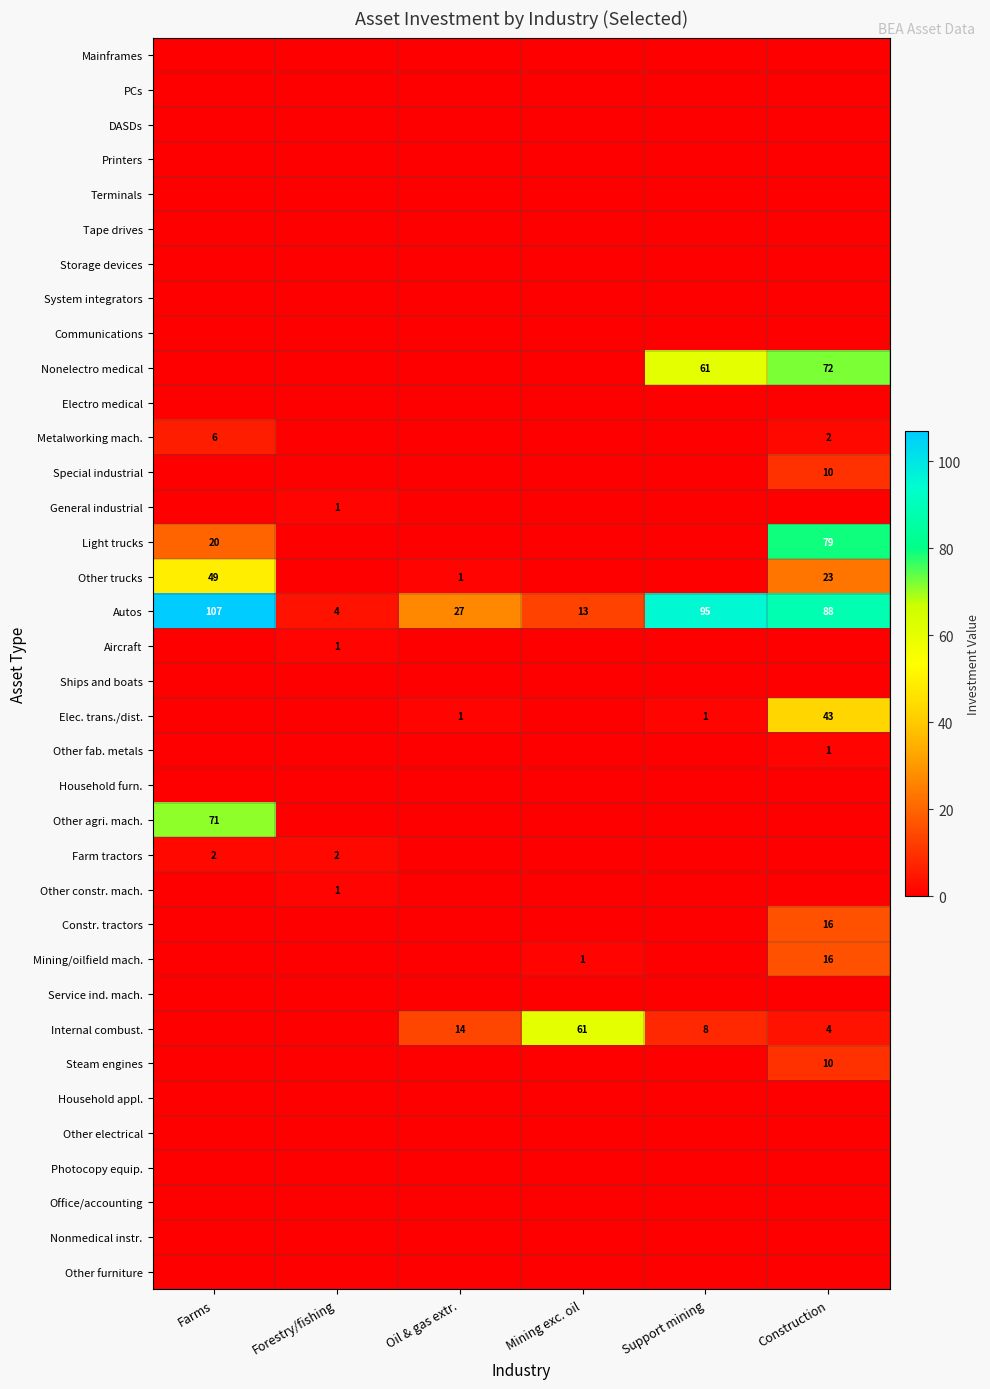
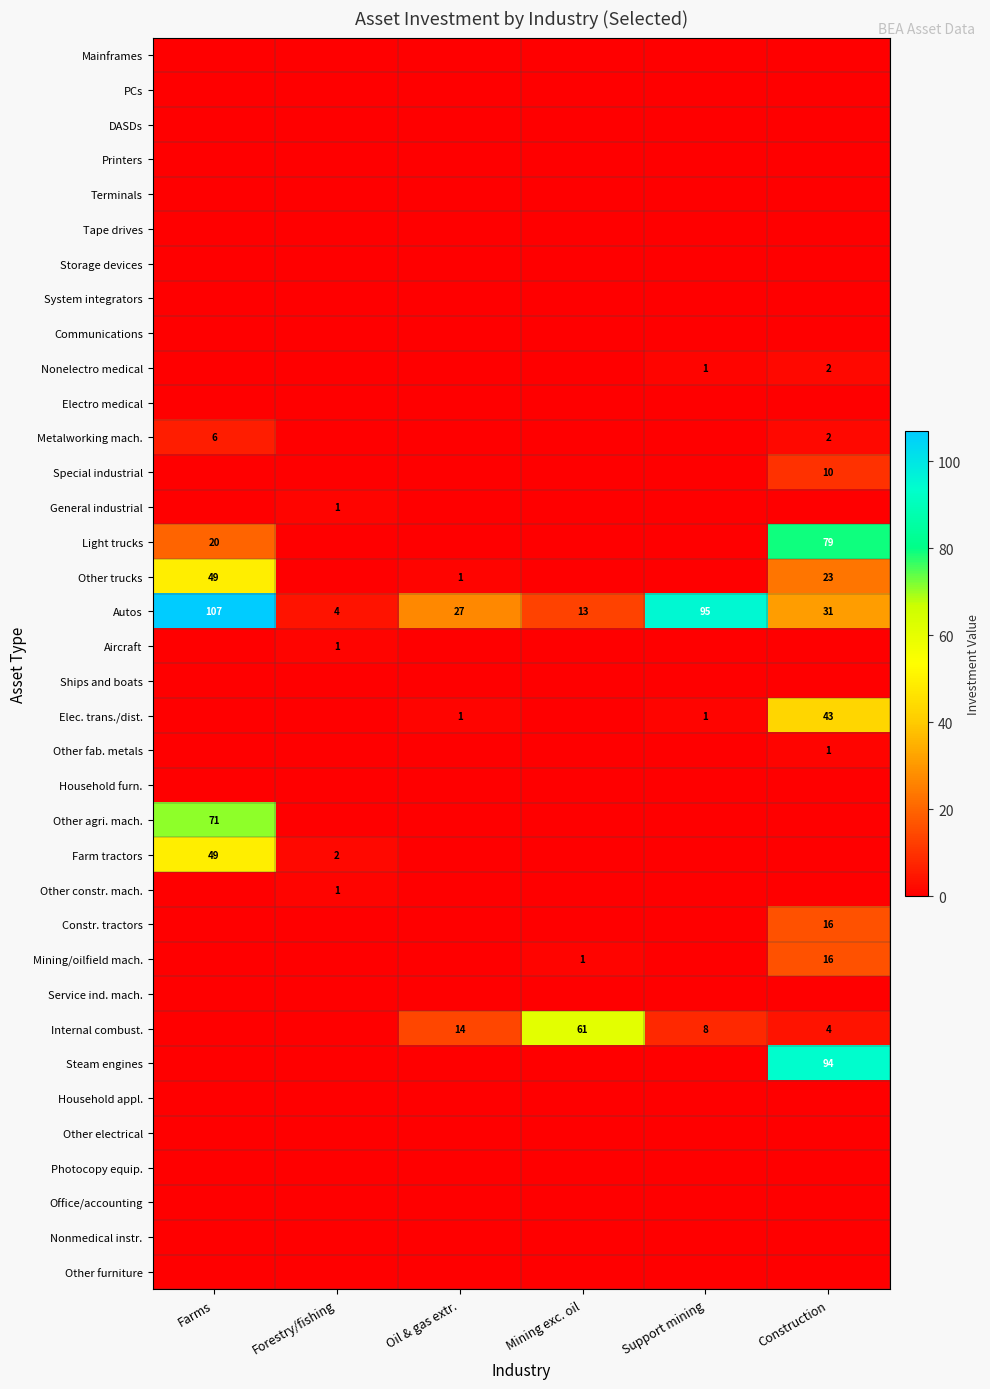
  {
    "Nonelectro medical": {
-     "Support mining": 61,
-     "Construction": 72
+     "Support mining": 1,
+     "Construction": 2
    },
    "Metalworking mach.": {
      "Farms": 6,
      "Construction": 2
    },
    "Special industrial": {
      "Construction": 10
    },
    "General industrial": {
      "Forestry/fishing": 1
    },
    "Light trucks": {
      "Farms": 20,
      "Construction": 79
    },
    "Other trucks": {
      "Farms": 49,
      "Oil & gas extr.": 1,
      "Construction": 23
    },
    "Autos": {
      "Farms": 107,
      "Forestry/fishing": 4,
      "Oil & gas extr.": 27,
      "Mining exc. oil": 13,
      "Support mining": 95,
-     "Construction": 88
+     "Construction": 31
    },
    "Aircraft": {
      "Forestry/fishing": 1
    },
    "Elec. trans./dist.": {
      "Oil & gas extr.": 1,
      "Support mining": 1,
      "Construction": 43
    },
    "Other fab. metals": {
      "Construction": 1
    },
    "Other agri. mach.": {
      "Farms": 71
    },
    "Farm tractors": {
-     "Farms": 2,
+     "Farms": 49,
      "Forestry/fishing": 2
    },
    "Other constr. mach.": {
      "Forestry/fishing": 1
    },
    "Constr. tractors": {
      "Construction": 16
    },
    "Mining/oilfield mach.": {
      "Mining exc. oil": 1,
      "Construction": 16
    },
    "Internal combust.": {
      "Oil & gas extr.": 14,
      "Mining exc. oil": 61,
      "Support mining": 8,
      "Construction": 4
    },
    "Steam engines": {
-     "Construction": 10
+     "Construction": 94
    }
  }
